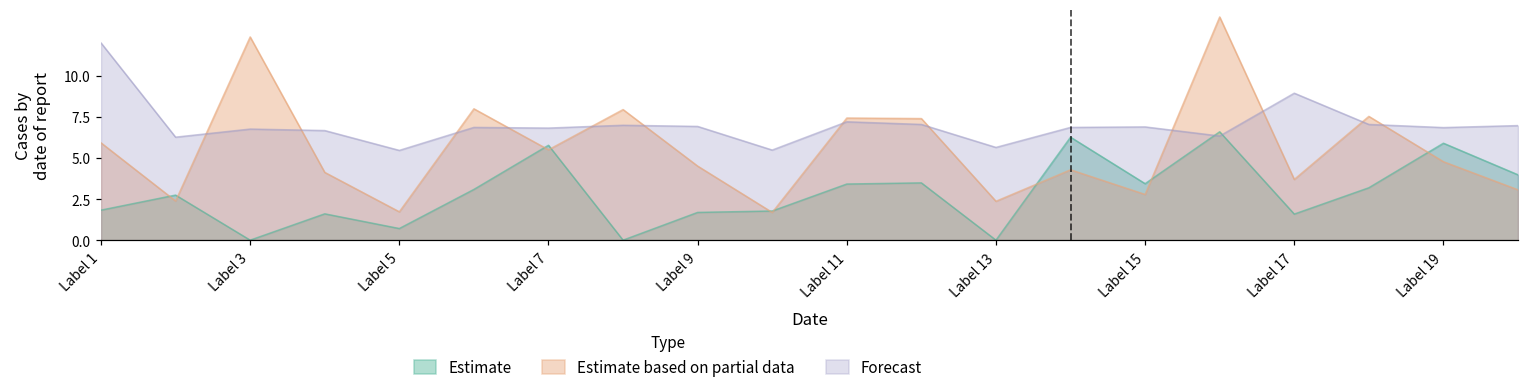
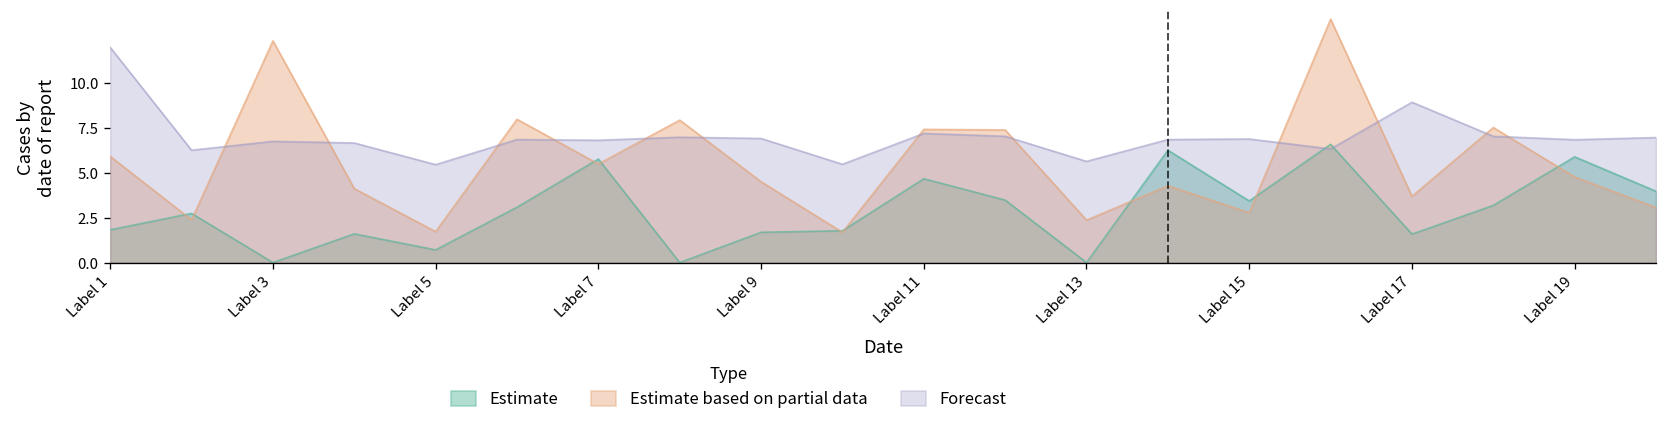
  {
    "Estimate": {
      "Label 1": 1.8,
      "Label 3": 0.0,
      "Label 5": 0.7,
      "Label 7": 5.8,
      "Label 9": 1.7,
-     "Label 11": 3.4,
+     "Label 11": 4.7,
      "Label 13": 0.0,
      "Label 15": 3.4,
      "Label 17": 1.6,
      "Label 19": 5.9
    },
    "Estimate based on partial data": {
      "Label 1": 5.9,
      "Label 3": 12.4,
      "Label 5": 1.7,
      "Label 7": 5.5,
      "Label 9": 4.5,
      "Label 11": 7.4,
      "Label 13": 2.4,
      "Label 15": 2.8,
      "Label 17": 3.7,
      "Label 19": 4.8
    },
    "Forecast": {
      "Label 1": 12.0,
      "Label 3": 6.8,
      "Label 5": 5.5,
      "Label 7": 6.8,
      "Label 9": 6.9,
      "Label 11": 7.2,
      "Label 13": 5.6,
      "Label 15": 6.9,
      "Label 17": 8.9,
      "Label 19": 6.8
    }
  }
